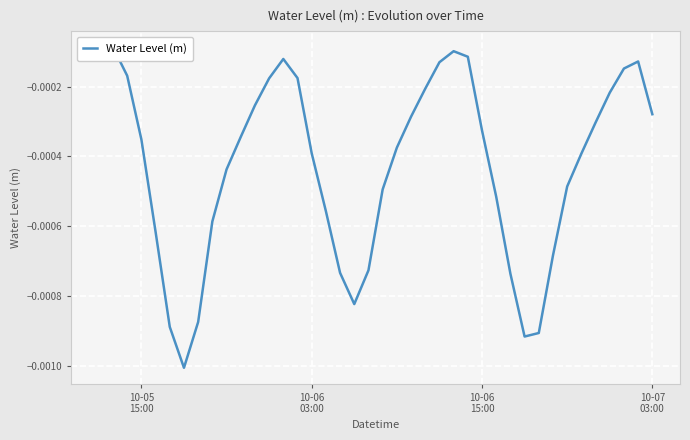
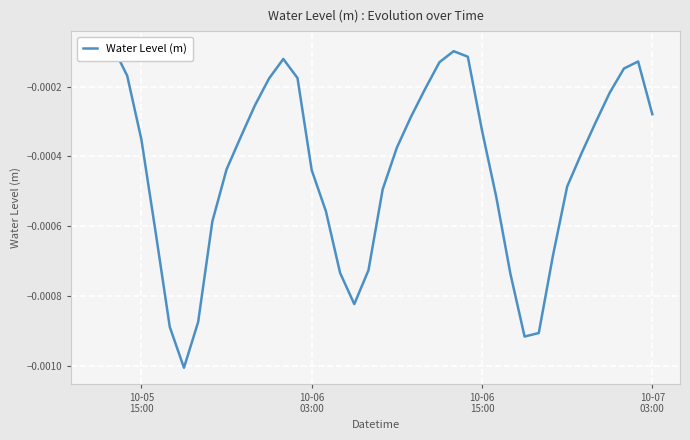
  {
    "10-05 15:00": -0.00035,
-   "10-06 03:00": -0.00039,
+   "10-06 03:00": -0.00044,
    "10-06 15:00": -0.00033,
    "10-07 03:00": -0.00028
  }
